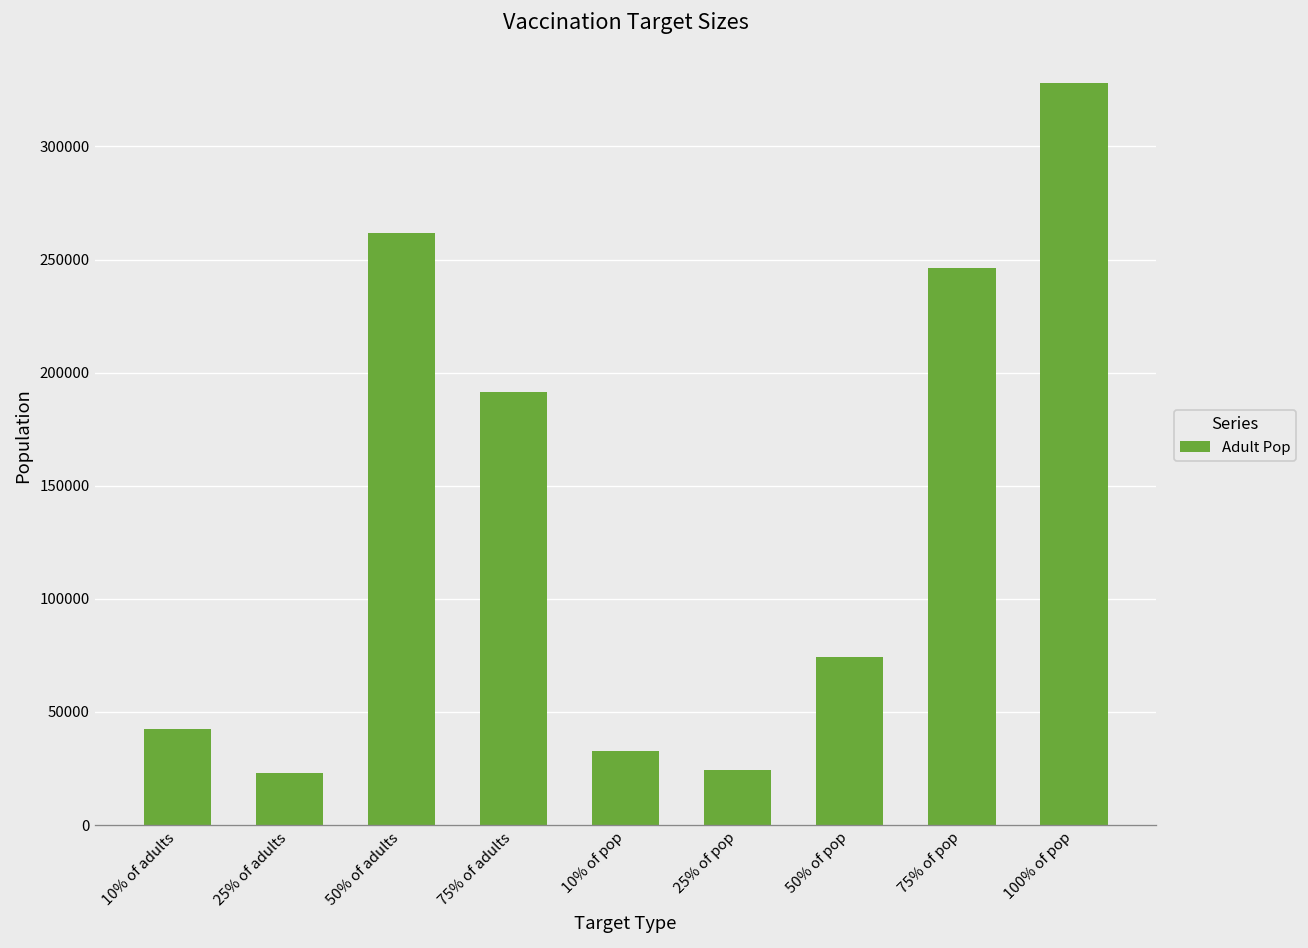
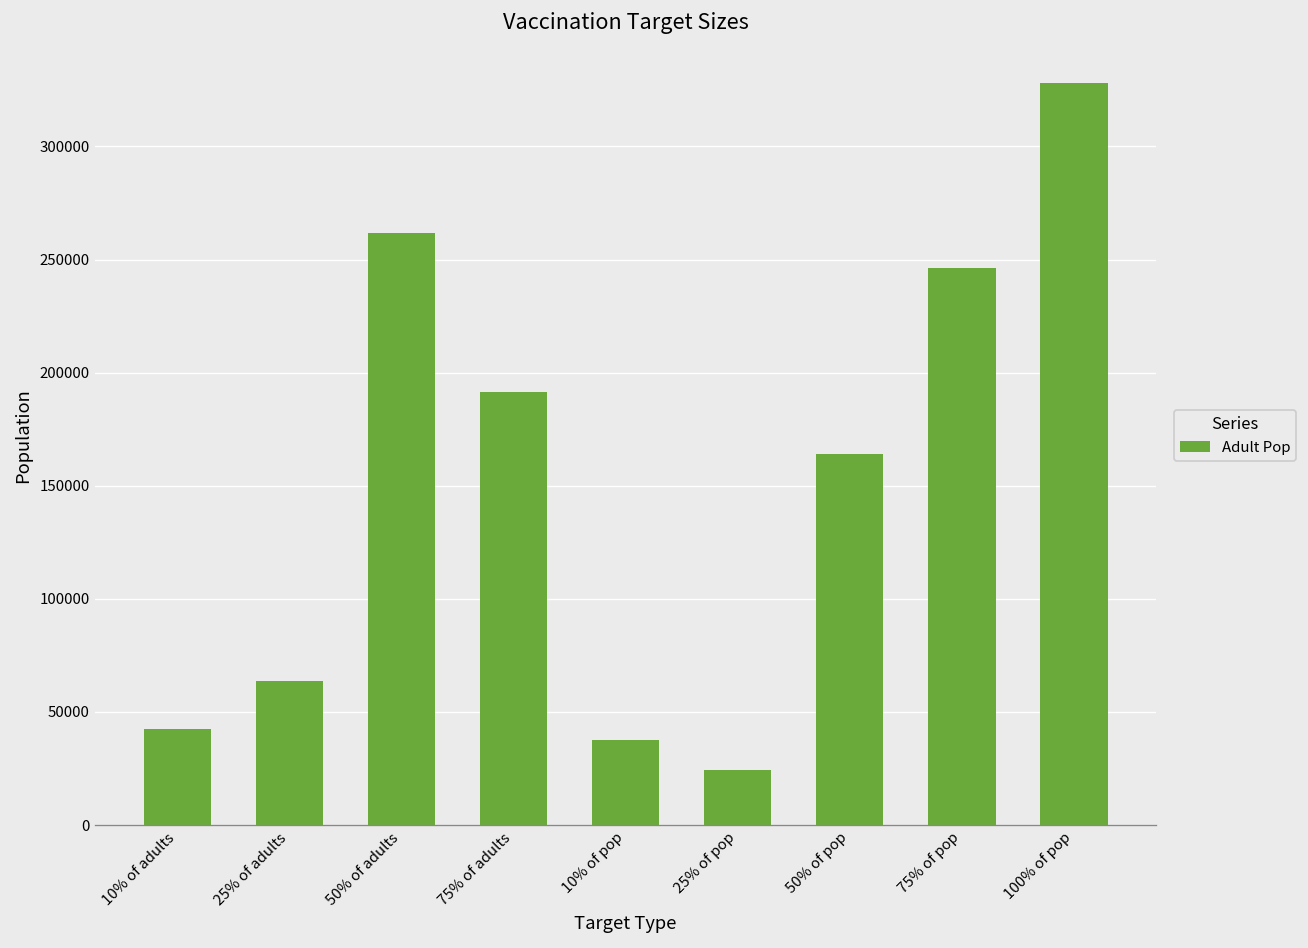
  {
    "10% of adults": 42000,
-   "25% of adults": 23000,
+   "25% of adults": 64000,
    "50% of adults": 262000,
    "75% of adults": 191000,
-   "10% of pop": 33000,
+   "10% of pop": 38000,
    "25% of pop": 24000,
-   "50% of pop": 74000,
+   "50% of pop": 164000,
    "75% of pop": 246000,
    "100% of pop": 328000
  }
